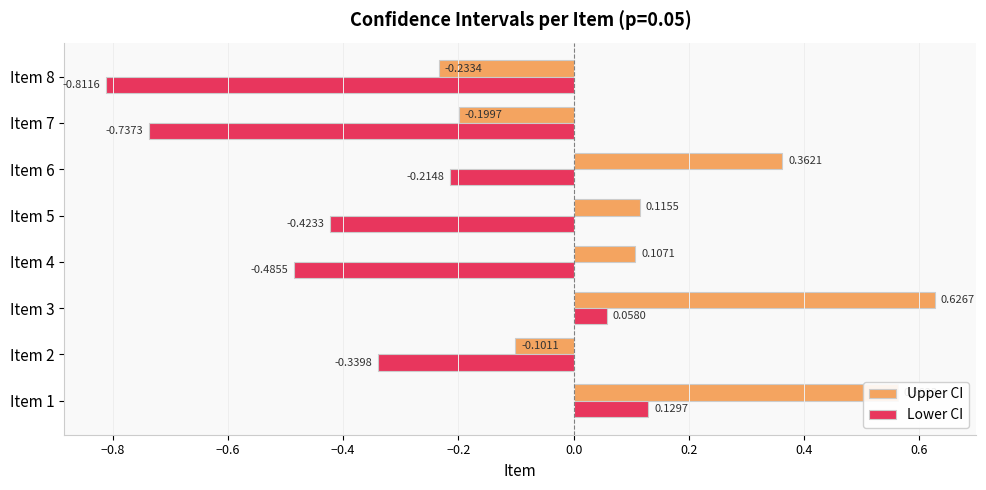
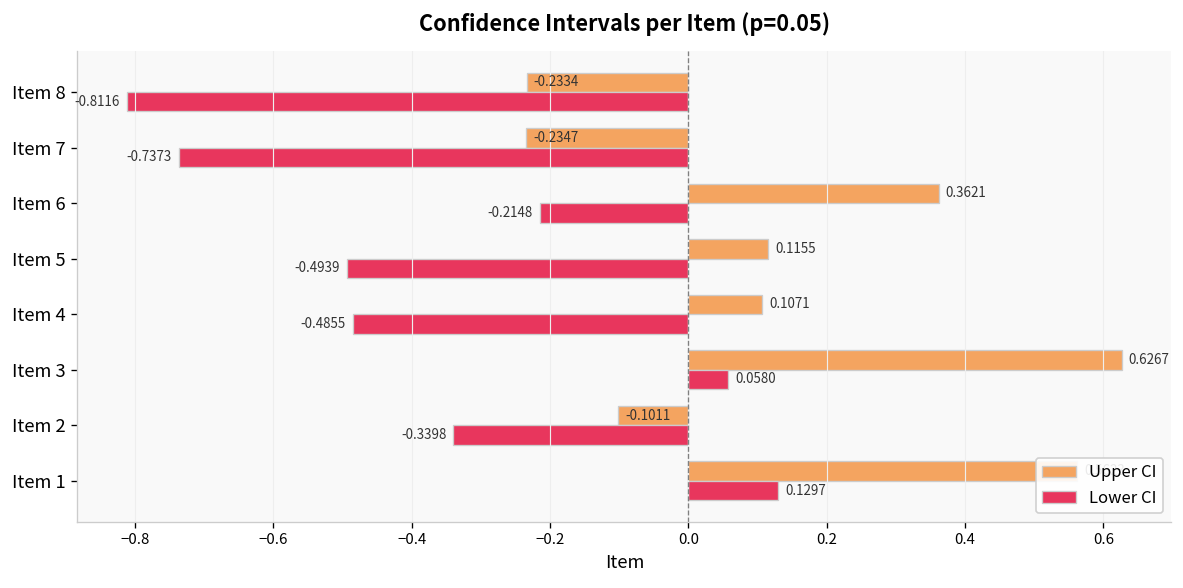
  {
    "Upper CI": {
      "Item 8": -0.2334,
-     "Item 7": -0.1997,
+     "Item 7": -0.2347,
      "Item 6": 0.3621,
      "Item 5": 0.1155,
      "Item 4": 0.1071,
      "Item 3": 0.6267,
      "Item 2": -0.1011
    },
    "Lower CI": {
      "Item 8": -0.8116,
      "Item 7": -0.7373,
      "Item 6": -0.2148,
-     "Item 5": -0.4233,
+     "Item 5": -0.4939,
      "Item 4": -0.4855,
      "Item 3": 0.0580,
      "Item 2": -0.3398,
      "Item 1": 0.1297
    }
  }
